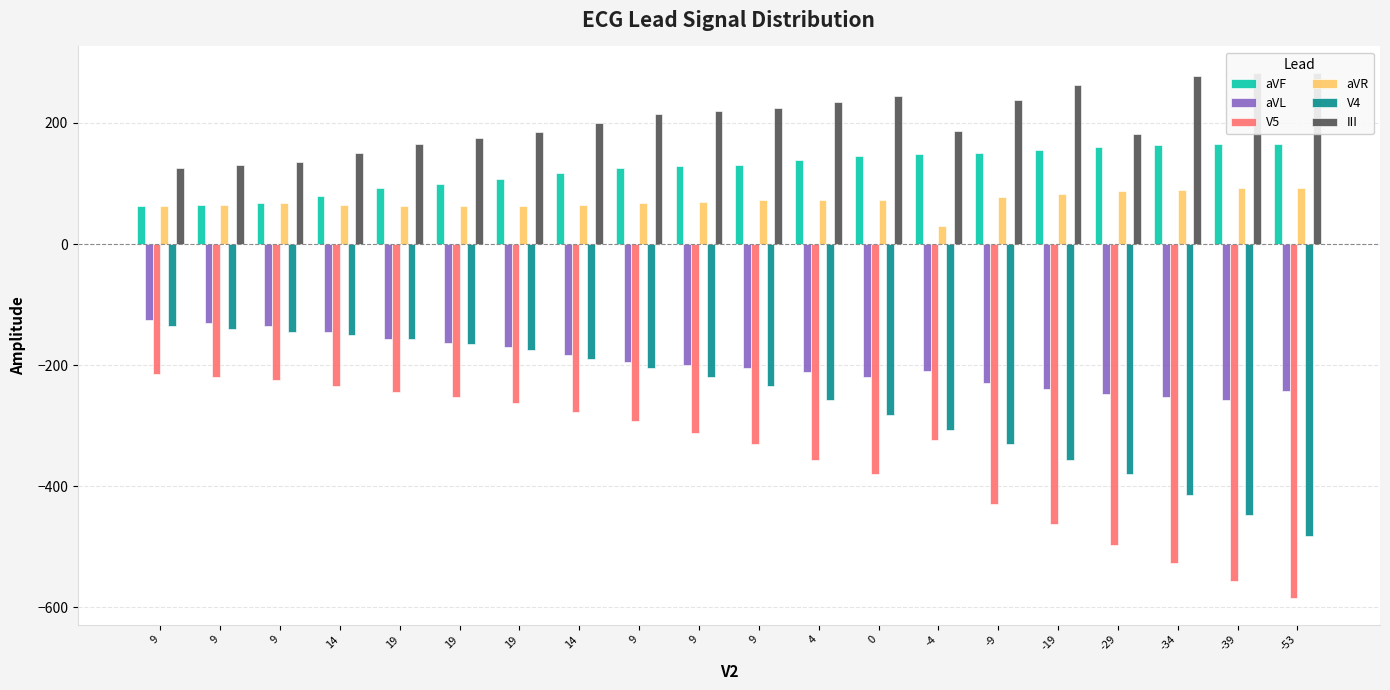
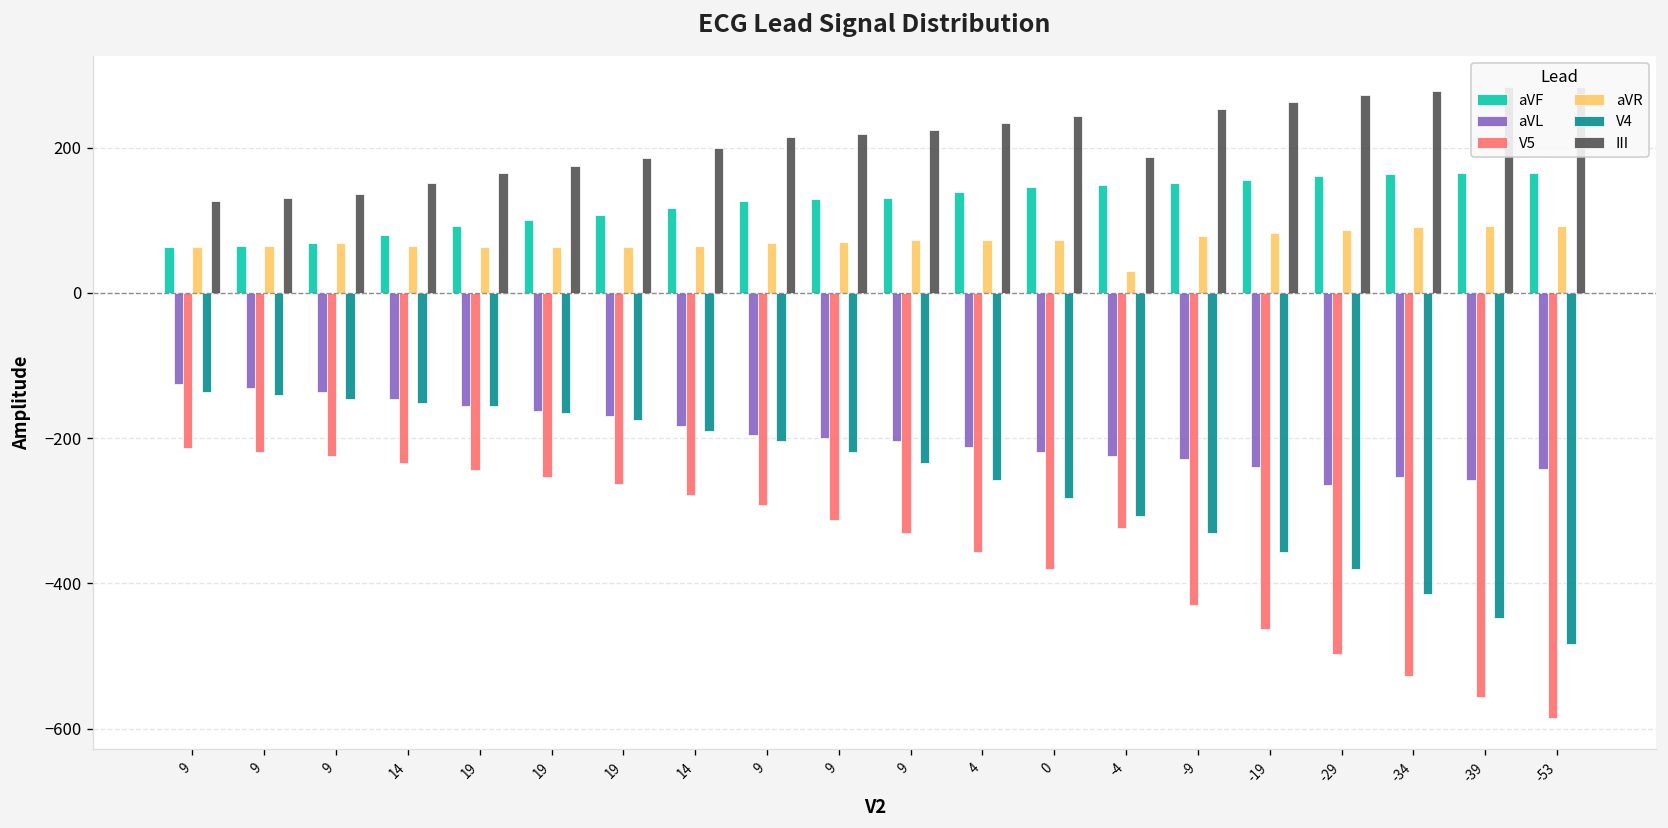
  {
    "aVF": {
      "4": 140,
      "0": 150,
      "-4": 150,
      "-9": 150,
      "-19": 160,
      "-29": 160,
      "-34": 160,
      "-39": 170,
      "-53": 170
    },
    "aVL": {
      "4": -210,
      "0": -220,
-     "-4": -210,
+     "-4": -220,
      "-9": -230,
      "-19": -240,
-     "-29": -250,
+     "-29": -260,
      "-34": -250,
      "-39": -260,
      "-53": -240
    },
    "V5": {
      "4": -360,
      "0": -380,
      "-4": -320,
      "-9": -430,
      "-19": -460,
      "-29": -500,
      "-34": -530,
      "-39": -560,
      "-53": -590
    },
    "aVR": {
      "4": 70,
      "0": 70,
      "-4": 30,
      "-9": 80,
      "-19": 80,
      "-29": 90,
      "-34": 90,
      "-39": 90,
      "-53": 90
    },
    "V4": {
      "4": -260,
      "0": -280,
      "-4": -310,
      "-9": -330,
      "-19": -360,
      "-29": -380,
      "-34": -410,
      "-39": -450,
      "-53": -480
    },
    "III": {
      "4": 230,
      "0": 240,
      "-4": 190,
-     "-9": 240,
+     "-9": 250,
      "-19": 260,
-     "-29": 180,
+     "-29": 270,
      "-34": 280
    }
  }
